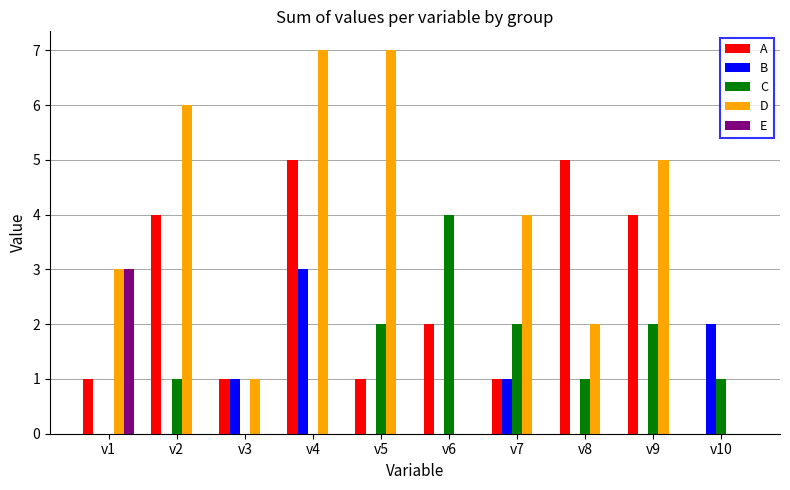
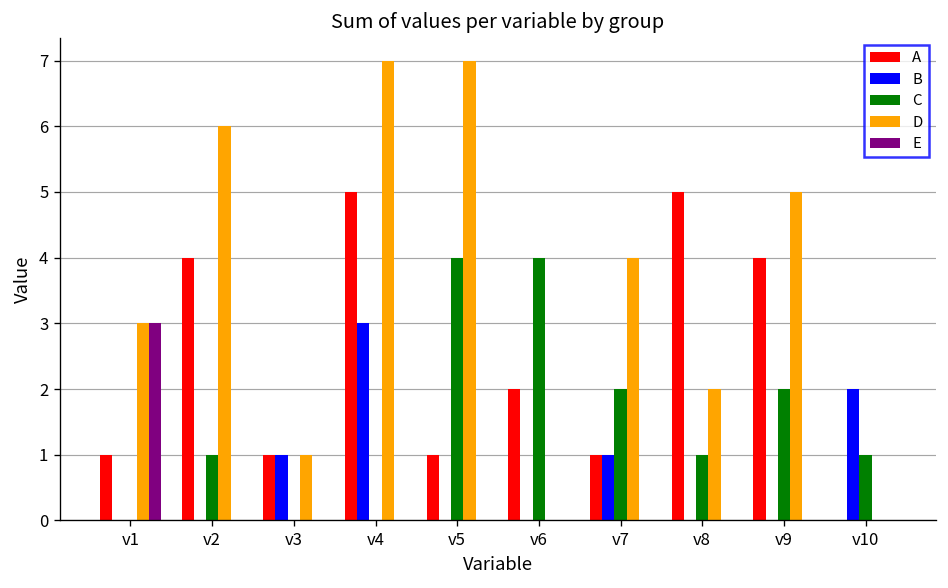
  {
    "A": {
      "v1": 1,
      "v2": 4,
      "v3": 1,
      "v4": 5,
      "v5": 1,
      "v6": 2,
      "v7": 1,
      "v8": 5,
      "v9": 4,
      "v10": 0
    },
    "B": {
      "v1": 0,
      "v2": 0,
      "v3": 1,
      "v4": 3,
      "v5": 0,
      "v6": 0,
      "v7": 1,
      "v8": 0,
      "v9": 0,
      "v10": 2
    },
    "C": {
      "v1": 0,
      "v2": 1,
      "v3": 0,
      "v4": 0,
-     "v5": 2,
+     "v5": 4,
      "v6": 4,
      "v7": 2,
      "v8": 1,
      "v9": 2,
      "v10": 1
    },
    "D": {
      "v1": 3,
      "v2": 6,
      "v3": 1,
      "v4": 7,
      "v5": 7,
      "v6": 0,
      "v7": 4,
      "v8": 2,
      "v9": 5,
      "v10": 0
    },
    "E": {
      "v1": 3,
      "v2": 0,
      "v3": 0,
      "v4": 0,
      "v5": 0,
      "v6": 0,
      "v7": 0,
      "v8": 0,
      "v9": 0,
      "v10": 0
    }
  }
